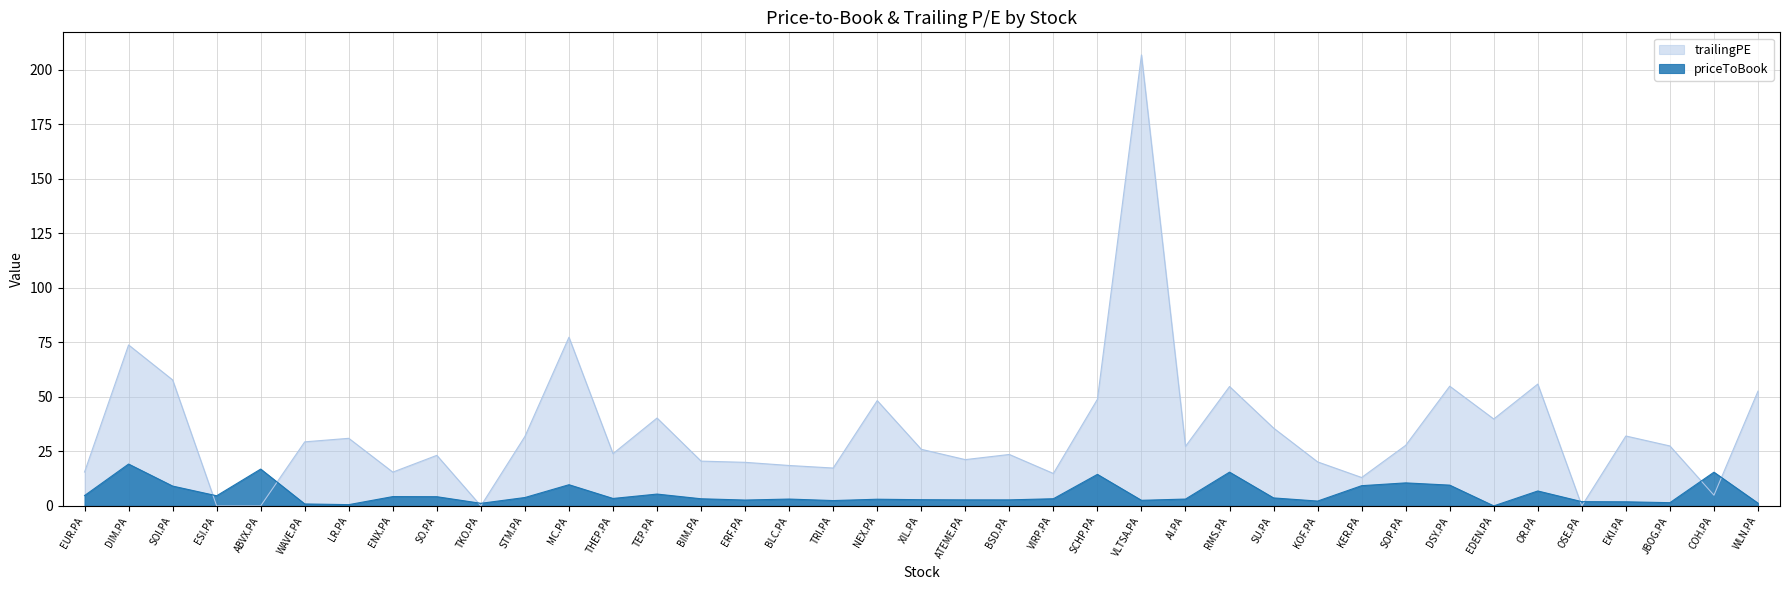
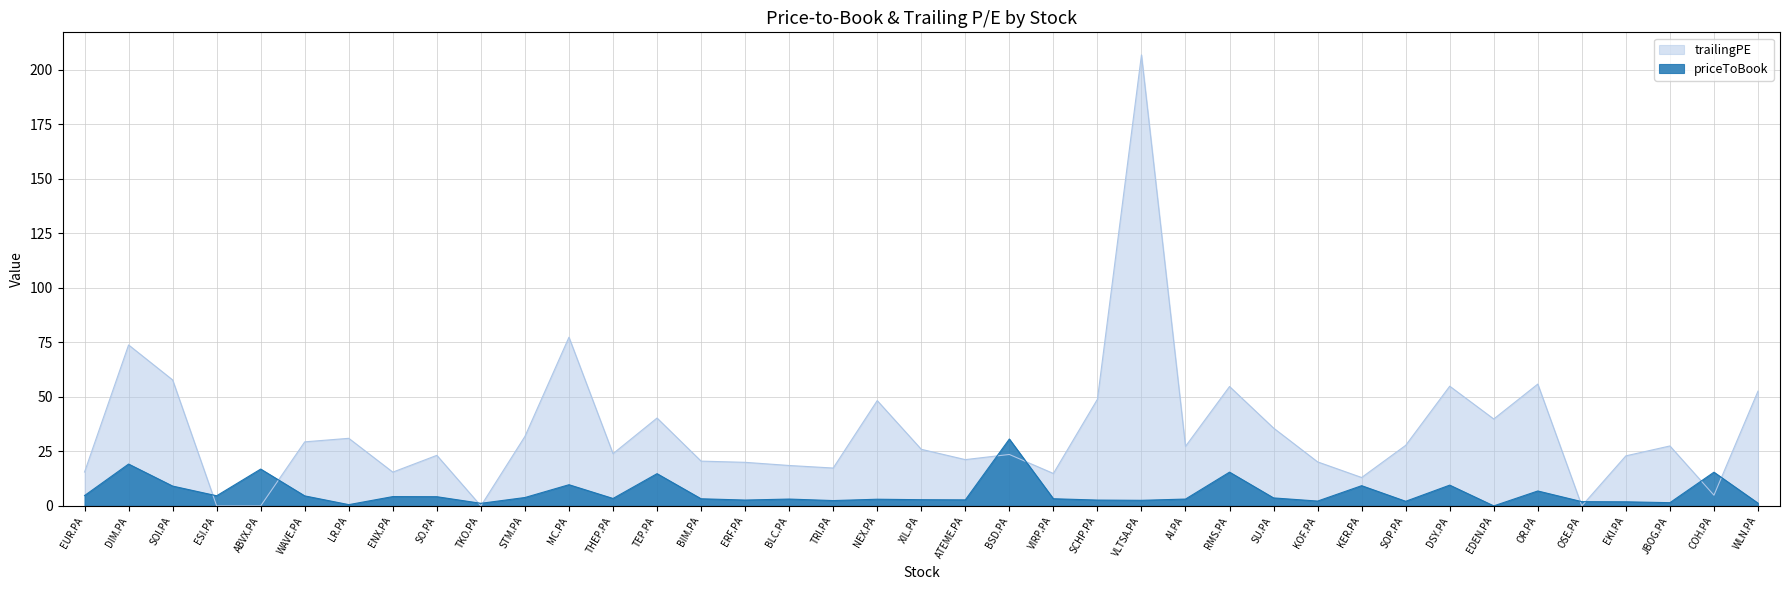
  {
    "trailingPE": {
      "EUR.PA": 16,
      "DIM.PA": 74,
      "SOI.PA": 58,
      "ESI.PA": 0,
      "ABVX.PA": 0,
      "WAVE.PA": 29,
      "LR.PA": 31,
      "ENX.PA": 15,
      "SO.PA": 23,
      "TKO.PA": 0,
      "STM.PA": 32,
      "MC.PA": 77,
      "THEP.PA": 24,
      "TEP.PA": 40,
      "BIM.PA": 21,
      "ERF.PA": 20,
      "BLC.PA": 19,
      "TRI.PA": 17,
      "NEX.PA": 48,
      "XIL.PA": 26,
      "ATEME.PA": 21,
      "BSD.PA": 24,
      "VIRP.PA": 15,
      "SCHP.PA": 49,
      "VLTSA.PA": 207,
      "AI.PA": 27,
      "RMS.PA": 55,
      "SU.PA": 36,
      "KOF.PA": 20,
      "KER.PA": 13,
      "SOP.PA": 28,
      "DSY.PA": 55,
      "EDEN.PA": 40,
      "OR.PA": 56,
      "OSE.PA": 0,
-     "EKI.PA": 32,
+     "EKI.PA": 23,
      "JBOG.PA": 27,
      "COH.PA": 5,
      "WLN.PA": 53
    },
    "priceToBook": {
      "EUR.PA": 5,
      "DIM.PA": 19,
      "SOI.PA": 9,
      "ESI.PA": 5,
      "ABVX.PA": 17,
-     "WAVE.PA": 1,
+     "WAVE.PA": 5,
      "LR.PA": 1,
      "ENX.PA": 4,
      "SO.PA": 4,
      "TKO.PA": 1,
      "STM.PA": 4,
      "MC.PA": 10,
      "THEP.PA": 3,
-     "TEP.PA": 5,
+     "TEP.PA": 15,
      "BIM.PA": 3,
      "ERF.PA": 3,
      "BLC.PA": 3,
      "TRI.PA": 2,
      "NEX.PA": 3,
      "XIL.PA": 3,
      "ATEME.PA": 3,
-     "BSD.PA": 3,
+     "BSD.PA": 31,
      "VIRP.PA": 3,
-     "SCHP.PA": 14,
+     "SCHP.PA": 3,
      "VLTSA.PA": 3,
      "AI.PA": 3,
      "RMS.PA": 15,
      "SU.PA": 4,
      "KOF.PA": 2,
      "KER.PA": 9,
-     "SOP.PA": 11,
+     "SOP.PA": 2,
      "DSY.PA": 10,
      "EDEN.PA": 0,
      "OR.PA": 7,
      "OSE.PA": 2,
      "EKI.PA": 2,
      "JBOG.PA": 1,
      "COH.PA": 15,
      "WLN.PA": 1
    }
  }
